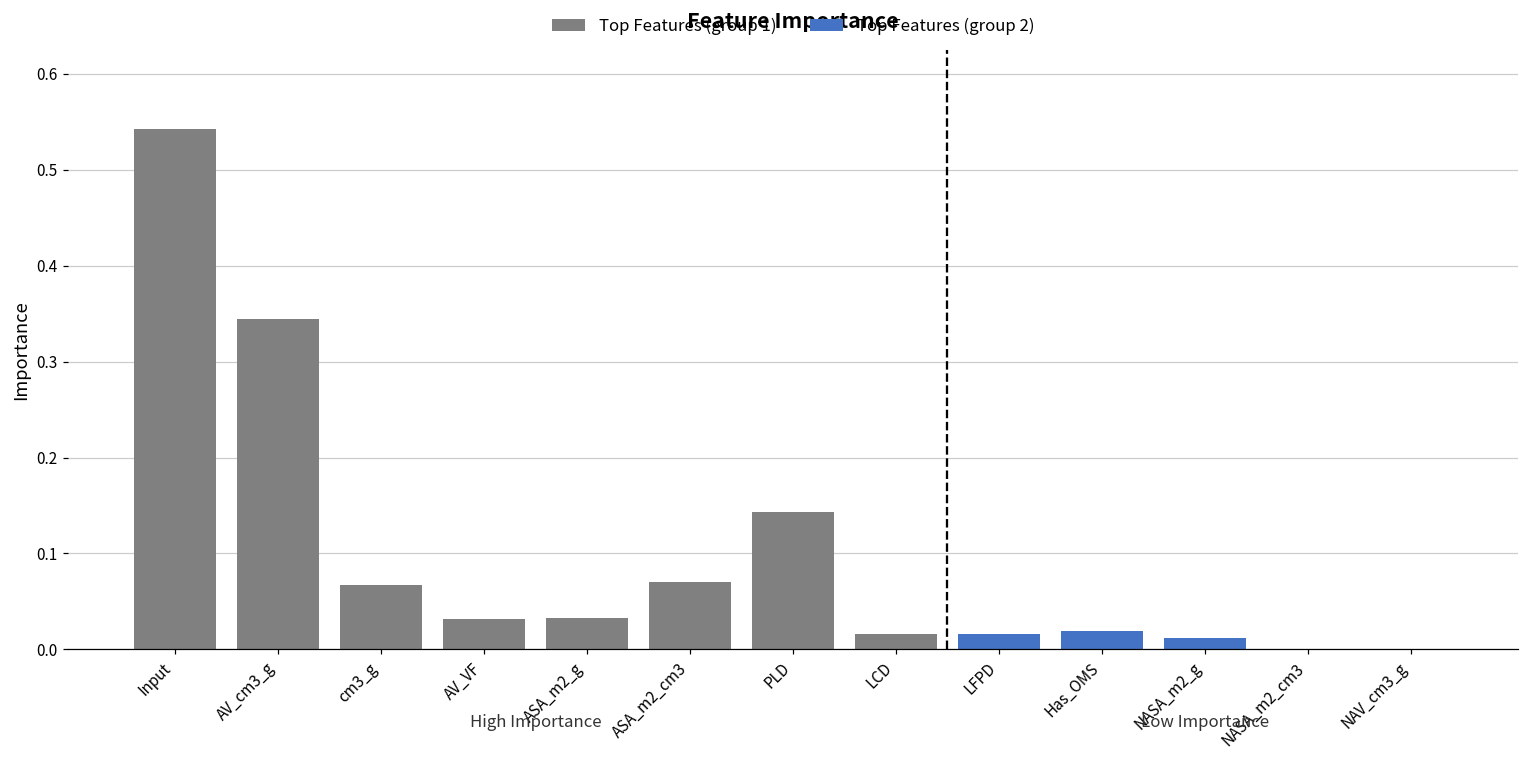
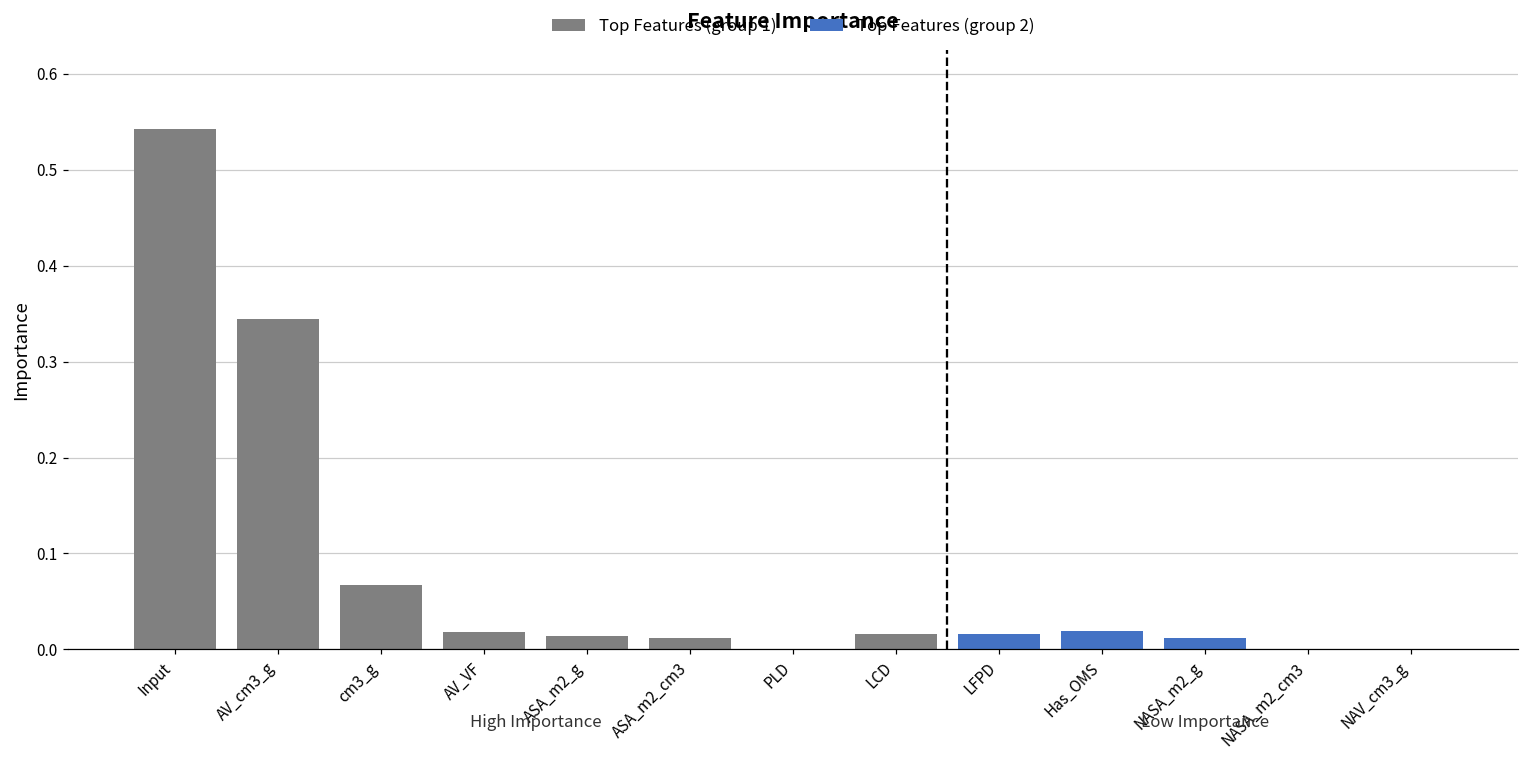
  {
    "Top Features (group 1)": {
      "Input": 0.54,
      "AV_cm3_g": 0.34,
      "cm3_g": 0.07,
-     "AV_VF": 0.03,
-     "ASA_m2_g": 0.03,
-     "ASA_m2_cm3": 0.07,
-     "PLD": 0.14,
+     "AV_VF": 0.02,
+     "ASA_m2_g": 0.01,
+     "ASA_m2_cm3": 0.01,
+     "PLD": 0.00,
      "LCD": 0.02
    },
    "Top Features (group 2)": {
      "LFPD": 0.02,
      "Has_OMS": 0.02,
      "NASA_m2_g": 0.01
    }
  }
